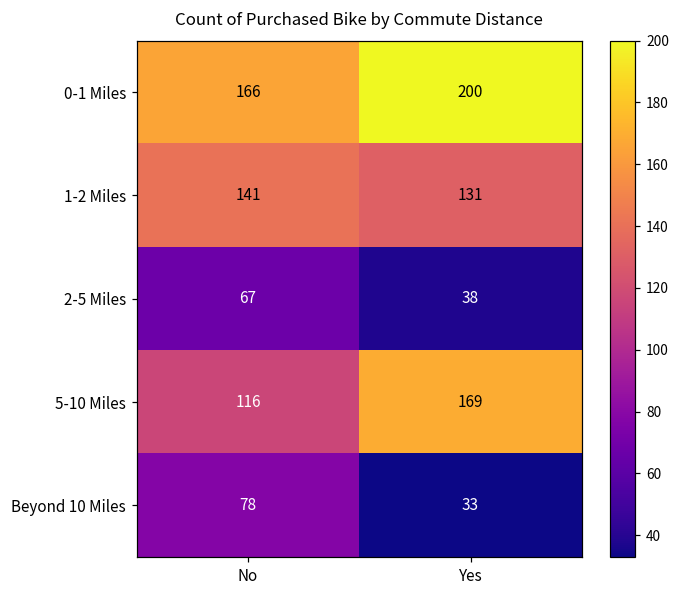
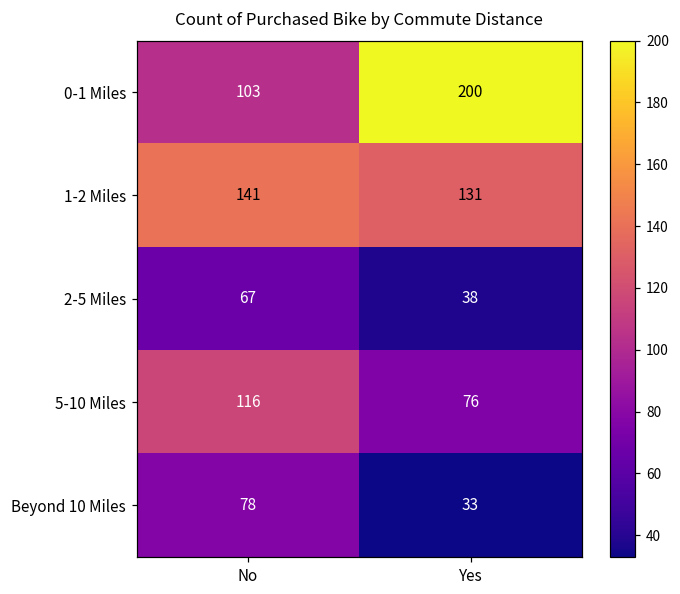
  {
    "0-1 Miles": {
-     "No": 166,
+     "No": 103,
      "Yes": 200
    },
    "1-2 Miles": {
      "No": 141,
      "Yes": 131
    },
    "2-5 Miles": {
      "No": 67,
      "Yes": 38
    },
    "5-10 Miles": {
      "No": 116,
-     "Yes": 169
+     "Yes": 76
    },
    "Beyond 10 Miles": {
      "No": 78,
      "Yes": 33
    }
  }
